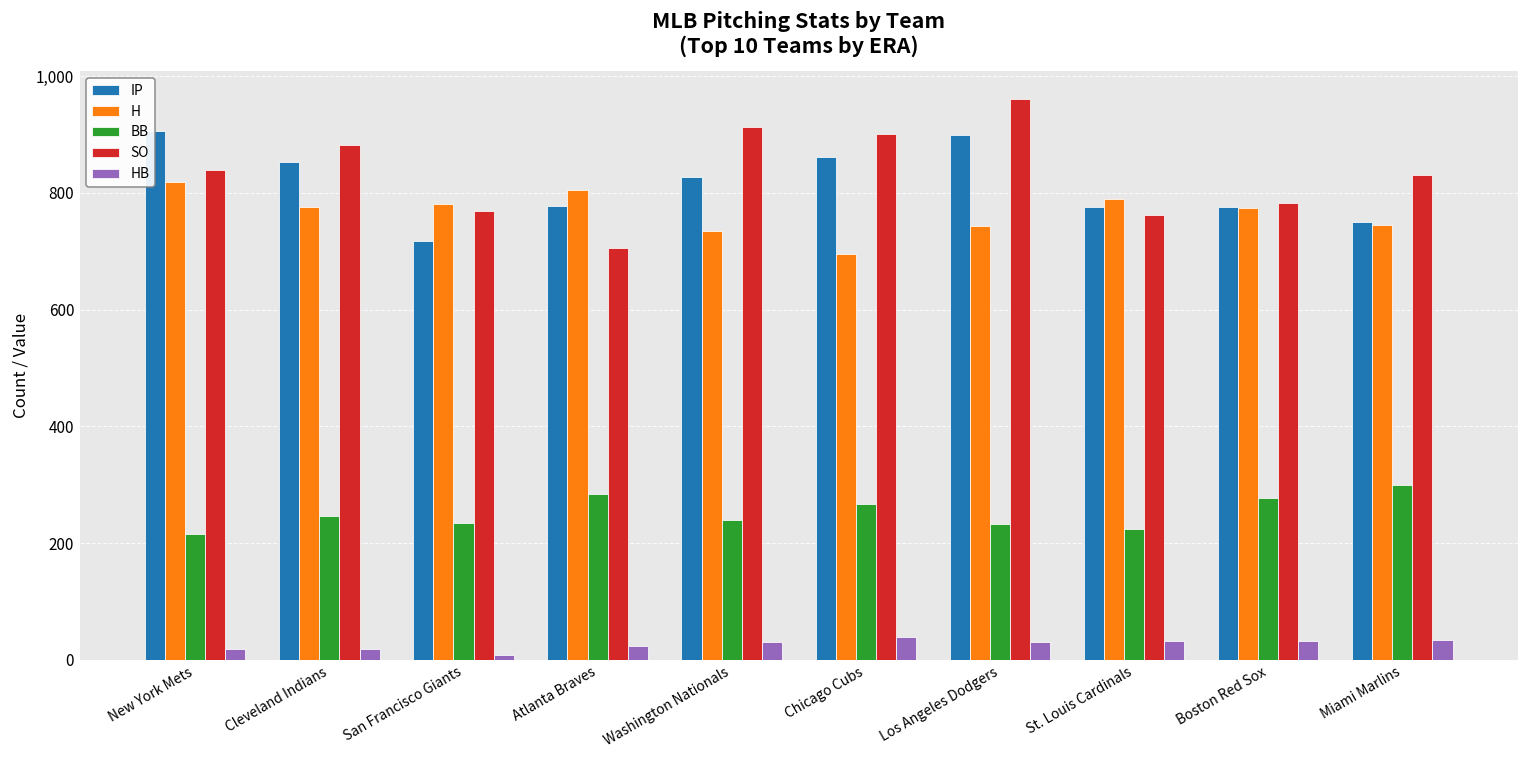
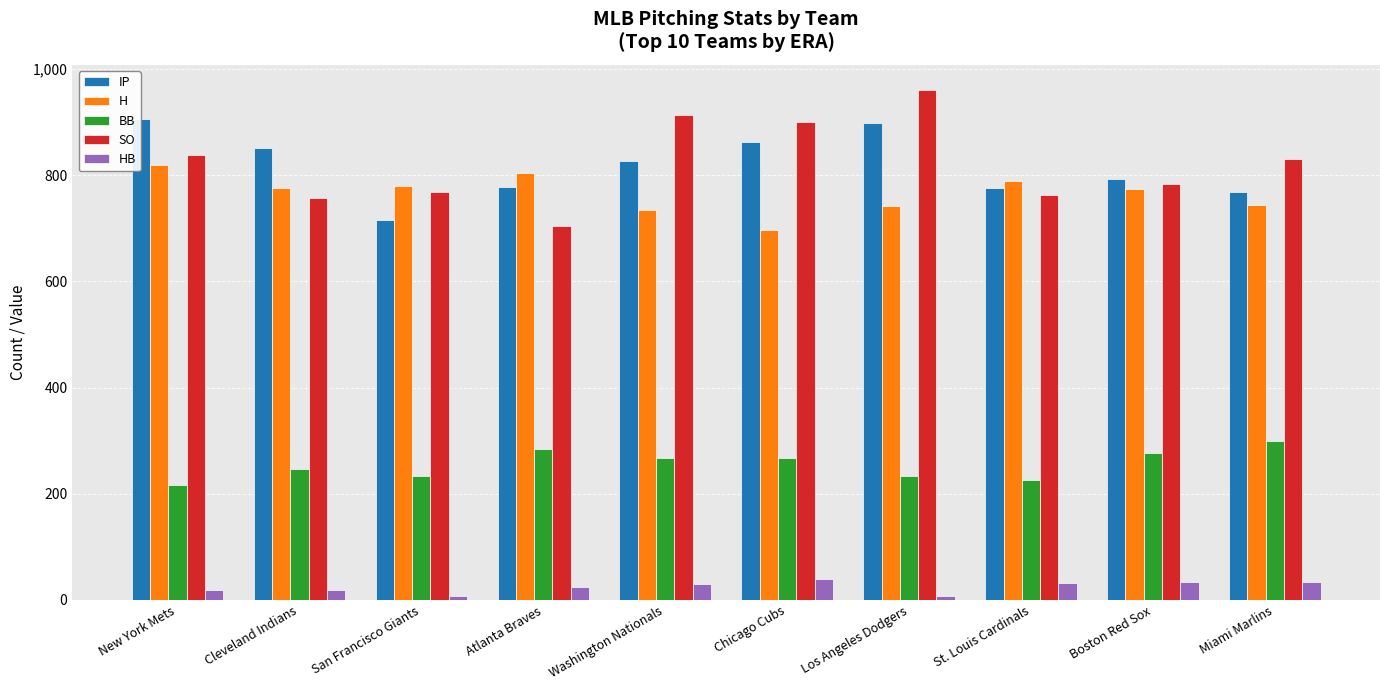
  {
    "IP": {
      "Cleveland Indians": 850,
      "San Francisco Giants": 720,
      "Atlanta Braves": 780,
      "Washington Nationals": 830,
      "Chicago Cubs": 860,
      "Los Angeles Dodgers": 900,
      "St. Louis Cardinals": 780,
-     "Boston Red Sox": 780,
-     "Miami Marlins": 750
+     "Boston Red Sox": 790,
+     "Miami Marlins": 770
    },
    "H": {
      "New York Mets": 820,
      "Cleveland Indians": 780,
      "San Francisco Giants": 780,
      "Atlanta Braves": 810,
      "Washington Nationals": 740,
      "Chicago Cubs": 700,
      "Los Angeles Dodgers": 740,
      "St. Louis Cardinals": 790,
      "Boston Red Sox": 770,
      "Miami Marlins": 740
    },
    "BB": {
      "New York Mets": 220,
      "Cleveland Indians": 250,
      "San Francisco Giants": 230,
      "Atlanta Braves": 280,
-     "Washington Nationals": 240,
+     "Washington Nationals": 270,
      "Chicago Cubs": 270,
      "Los Angeles Dodgers": 230,
      "St. Louis Cardinals": 230,
      "Boston Red Sox": 280,
      "Miami Marlins": 300
    },
    "SO": {
      "New York Mets": 840,
-     "Cleveland Indians": 880,
+     "Cleveland Indians": 760,
      "San Francisco Giants": 770,
      "Atlanta Braves": 710,
      "Washington Nationals": 910,
      "Chicago Cubs": 900,
      "Los Angeles Dodgers": 960,
      "St. Louis Cardinals": 760,
      "Boston Red Sox": 780,
      "Miami Marlins": 830
    },
    "HB": {
      "New York Mets": 20,
      "Cleveland Indians": 20,
      "San Francisco Giants": 10,
      "Atlanta Braves": 20,
      "Washington Nationals": 30,
      "Chicago Cubs": 40,
-     "Los Angeles Dodgers": 30,
+     "Los Angeles Dodgers": 10,
      "St. Louis Cardinals": 30,
      "Boston Red Sox": 30,
      "Miami Marlins": 30
    }
  }
